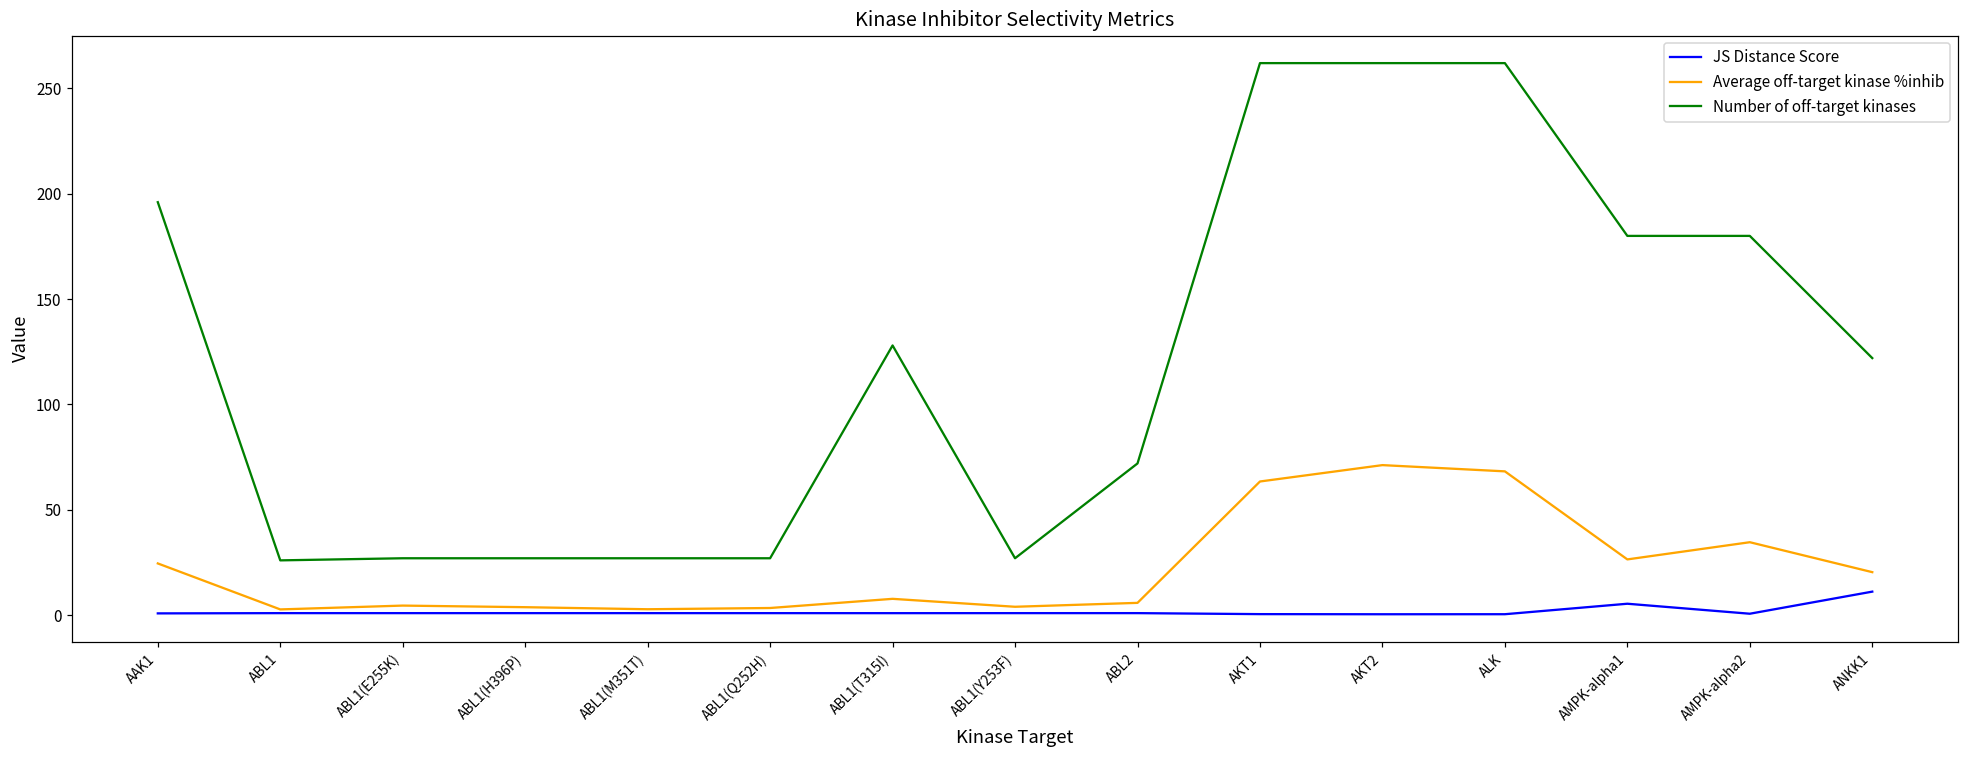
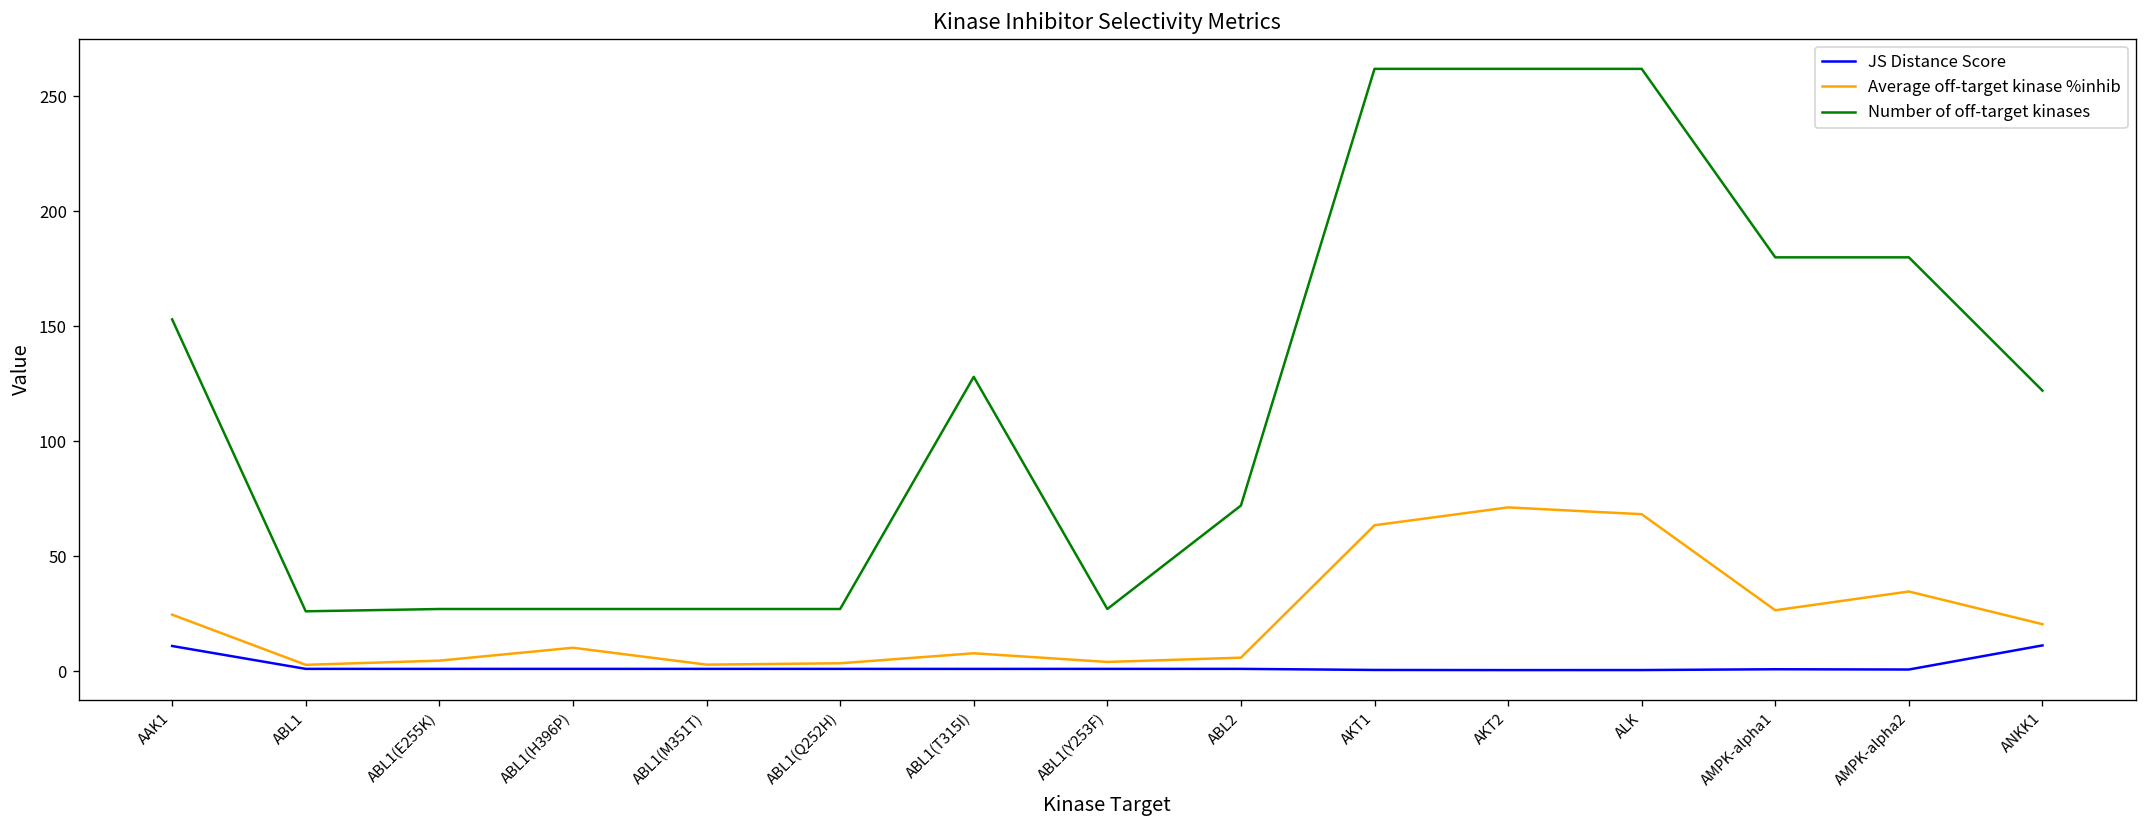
  {
    "JS Distance Score": {
-     "AAK1": 1,
+     "AAK1": 11,
      "ABL1": 1,
      "ABL1(E255K)": 1,
      "ABL1(H396P)": 1,
      "ABL1(M351T)": 1,
      "ABL1(Q252H)": 1,
      "ABL1(T315I)": 1,
      "ABL1(Y253F)": 1,
      "ABL2": 1,
      "AKT1": 0,
      "AKT2": 0,
      "ALK": 0,
-     "AMPK-alpha1": 5,
+     "AMPK-alpha1": 1,
      "AMPK-alpha2": 1,
      "ANKK1": 11
    },
    "Average off-target kinase %inhib": {
      "AAK1": 25,
      "ABL1": 3,
      "ABL1(E255K)": 5,
-     "ABL1(H396P)": 4,
+     "ABL1(H396P)": 10,
      "ABL1(M351T)": 3,
      "ABL1(Q252H)": 3,
      "ABL1(T315I)": 8,
      "ABL1(Y253F)": 4,
      "ABL2": 6,
      "AKT1": 63,
      "AKT2": 71,
      "ALK": 68,
      "AMPK-alpha1": 26,
      "AMPK-alpha2": 35,
      "ANKK1": 20
    },
    "Number of off-target kinases": {
-     "AAK1": 196,
+     "AAK1": 153,
      "ABL1": 26,
      "ABL1(E255K)": 27,
      "ABL1(H396P)": 27,
      "ABL1(M351T)": 27,
      "ABL1(Q252H)": 27,
      "ABL1(T315I)": 128,
      "ABL1(Y253F)": 27,
      "ABL2": 72,
      "AKT1": 262,
      "AKT2": 262,
      "ALK": 262,
      "AMPK-alpha1": 180,
      "AMPK-alpha2": 180,
      "ANKK1": 122
    }
  }
